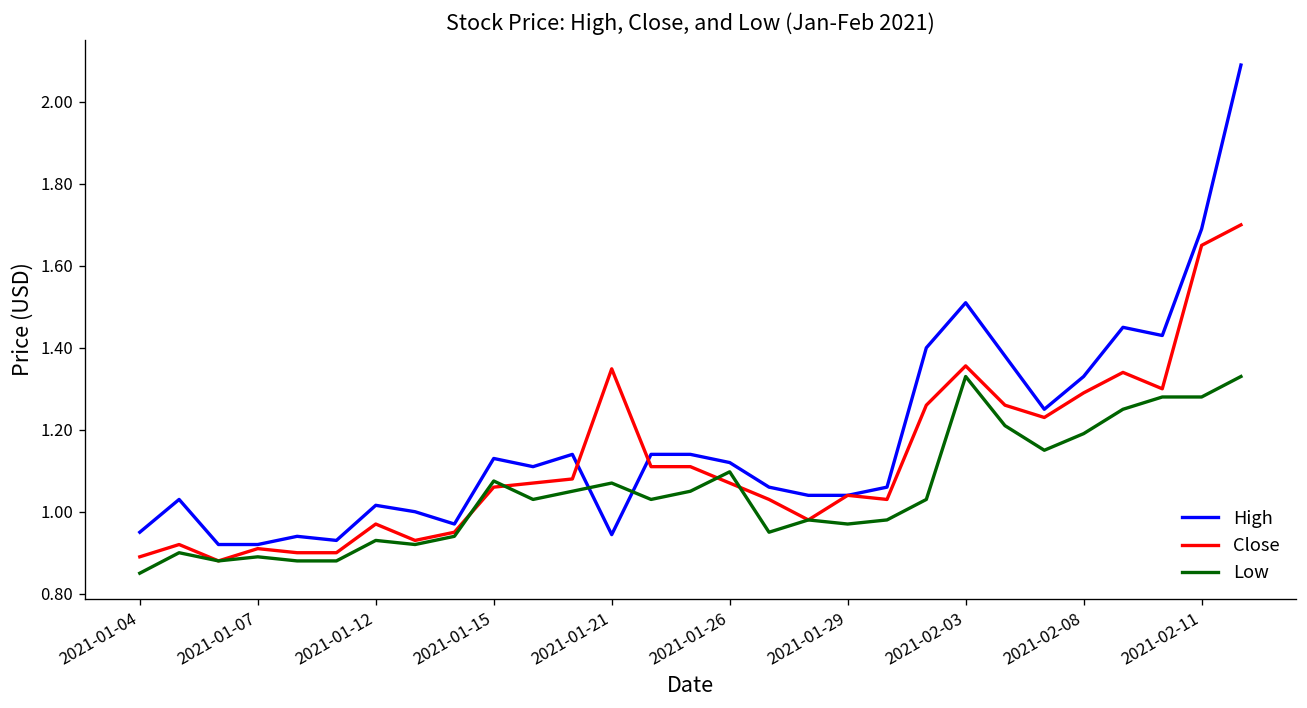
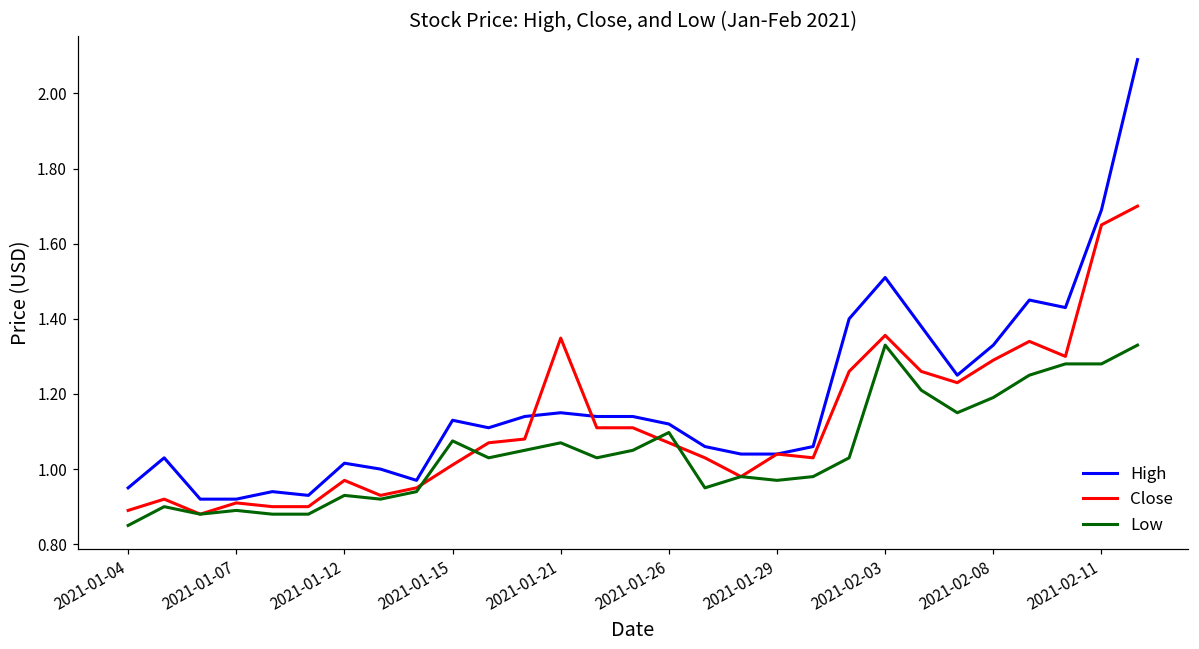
  {
    "High": {
      "2021-01-04": 0.95,
      "2021-01-07": 0.92,
      "2021-01-12": 1.02,
      "2021-01-15": 1.13,
-     "2021-01-21": 0.94,
+     "2021-01-21": 1.15,
      "2021-01-26": 1.12,
      "2021-02-03": 1.51,
      "2021-02-08": 1.33,
      "2021-02-11": 1.69
    },
    "Close": {
      "2021-01-04": 0.89,
      "2021-01-07": 0.91,
      "2021-01-12": 0.97,
-     "2021-01-15": 1.06,
+     "2021-01-15": 1.01,
      "2021-01-21": 1.35,
      "2021-01-26": 1.07,
      "2021-02-03": 1.36,
      "2021-02-08": 1.29,
      "2021-02-11": 1.65
    },
    "Low": {
      "2021-01-04": 0.85,
      "2021-01-07": 0.89,
      "2021-01-12": 0.93,
      "2021-01-15": 1.08,
      "2021-01-21": 1.07,
      "2021-01-26": 1.10,
      "2021-01-29": 0.97,
      "2021-02-03": 1.33,
      "2021-02-08": 1.19,
      "2021-02-11": 1.28
    }
  }
